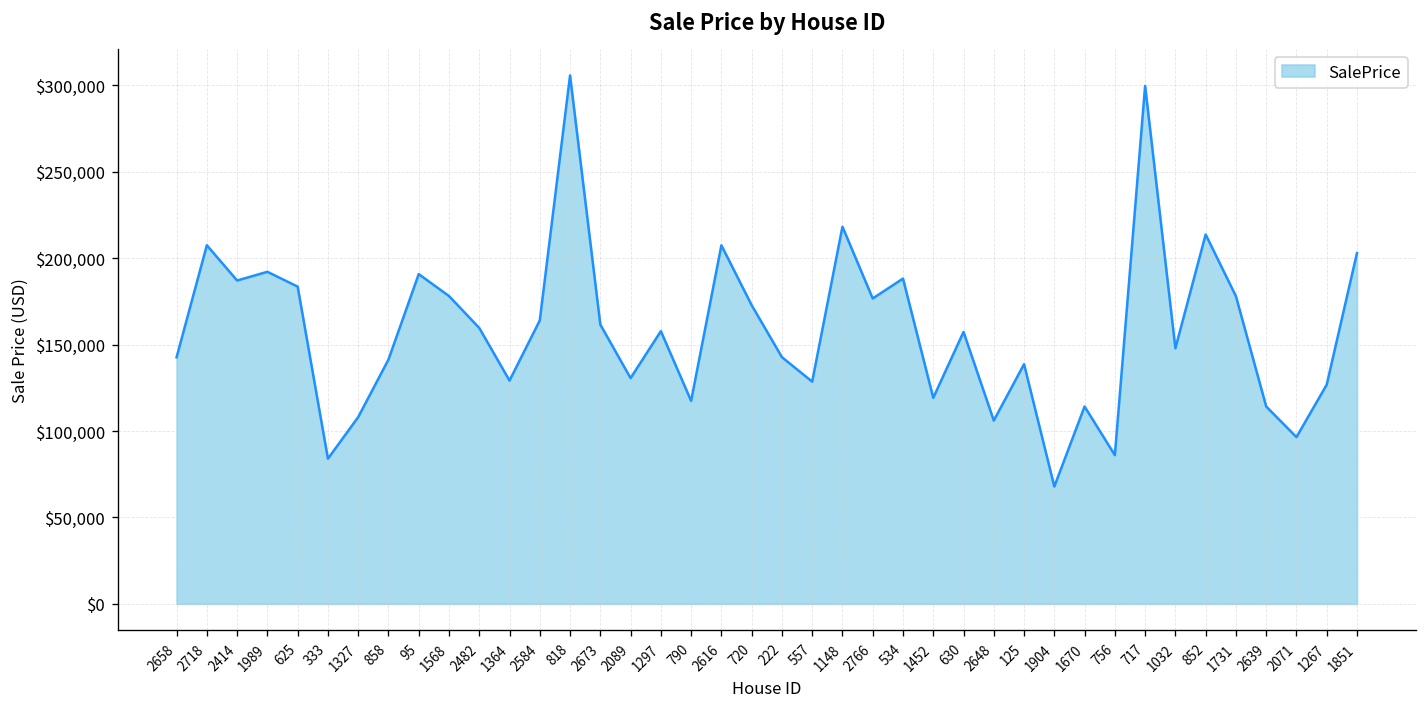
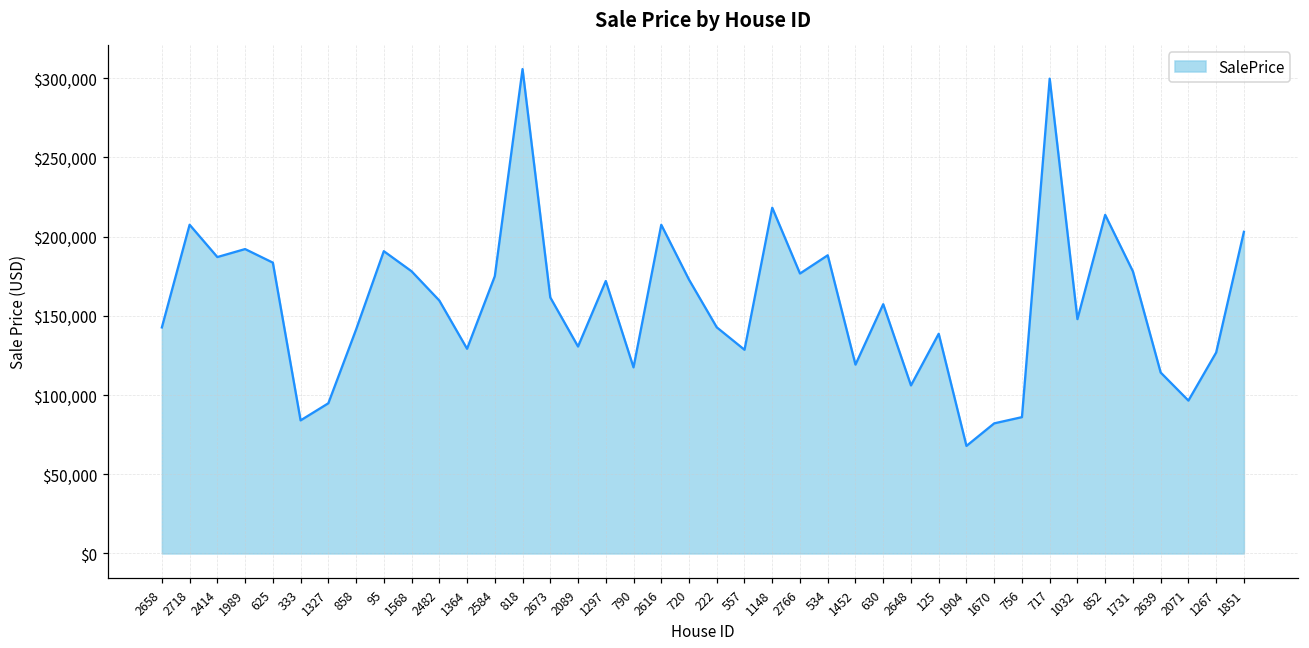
  {
    "2658": "$143,000",
    "2718": "$207,000",
    "2414": "$187,000",
    "1989": "$192,000",
    "625": "$184,000",
    "333": "$84,000",
-   "1327": "$108,000",
+   "1327": "$95,000",
    "858": "$141,000",
    "95": "$191,000",
    "1568": "$178,000",
    "2482": "$160,000",
    "1364": "$129,000",
-   "2584": "$164,000",
+   "2584": "$175,000",
    "818": "$306,000",
    "2673": "$162,000",
    "2089": "$131,000",
-   "1297": "$158,000",
+   "1297": "$172,000",
    "790": "$117,000",
    "2616": "$207,000",
    "720": "$173,000",
    "222": "$143,000",
    "557": "$129,000",
    "1148": "$218,000",
    "2766": "$177,000",
    "534": "$188,000",
    "1452": "$119,000",
    "630": "$157,000",
    "2648": "$106,000",
    "125": "$139,000",
    "1904": "$68,000",
-   "1670": "$114,000",
+   "1670": "$82,000",
    "756": "$86,000",
    "717": "$300,000",
    "1032": "$148,000",
    "852": "$214,000",
    "1731": "$178,000",
    "2639": "$114,000",
    "2071": "$96,000",
    "1267": "$127,000",
    "1851": "$203,000"
  }
